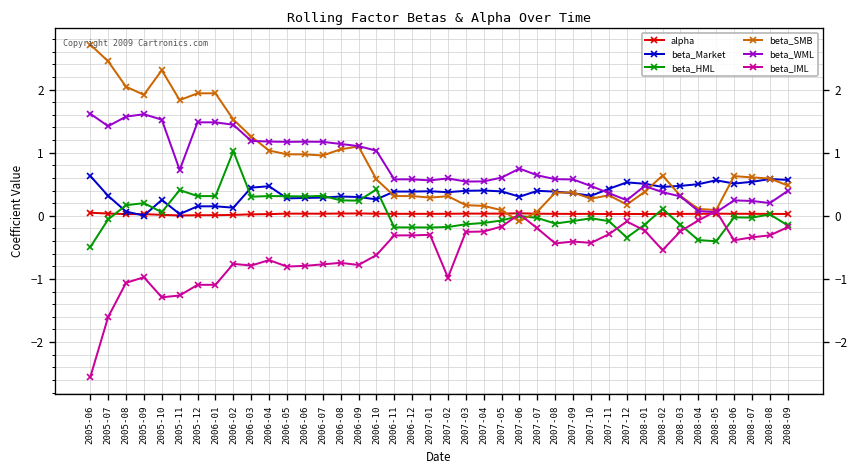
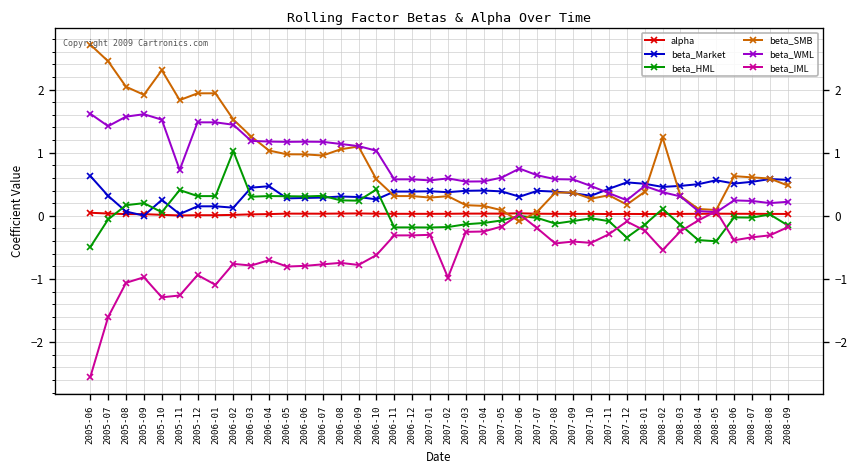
  {
    "alpha": {
      "2005-06": 0.0,
      "2005-07": 0.0,
      "2005-12": 0.0,
      "2006-01": 0.0,
      "2006-02": 0.0,
      "2006-03": 0.0,
      "2006-04": 0.0,
      "2006-05": 0.0,
      "2006-06": 0.0,
      "2006-07": 0.0,
      "2006-08": 0.0,
      "2006-09": 0.0,
      "2006-10": 0.0,
      "2006-11": 0.0,
      "2006-12": 0.0,
      "2007-01": 0.0,
      "2007-02": 0.0,
      "2007-03": 0.0,
      "2007-04": 0.0,
      "2007-05": 0.0,
      "2007-08": 0.0,
      "2007-09": 0.0,
      "2007-10": 0.0,
      "2007-11": 0.0,
      "2007-12": 0.0,
      "2008-01": 0.0,
      "2008-02": 0.0,
      "2008-03": 0.0,
      "2008-06": 0.0,
      "2008-07": 0.0,
      "2008-09": 0.0
    },
    "beta_Market": {
      "2005-06": 0.6,
      "2005-07": 0.3,
      "2005-10": 0.3,
      "2005-12": 0.1,
      "2006-01": 0.1,
      "2006-02": 0.1,
      "2006-03": 0.4,
      "2006-04": 0.5,
      "2006-08": 0.3,
      "2006-09": 0.3,
      "2006-10": 0.3,
      "2006-11": 0.4,
      "2006-12": 0.4,
      "2007-01": 0.4,
      "2007-02": 0.4,
      "2007-03": 0.4,
      "2007-04": 0.4,
      "2007-05": 0.4,
      "2007-06": 0.3,
      "2007-07": 0.4,
      "2007-11": 0.4,
      "2007-12": 0.5,
      "2008-02": 0.5,
      "2008-03": 0.5,
      "2008-04": 0.5,
      "2008-05": 0.6,
      "2008-06": 0.5,
      "2008-07": 0.5,
      "2008-09": 0.6
    },
    "beta_HML": {
      "2005-06": -0.5,
      "2005-07": -0.1,
      "2005-08": 0.2,
      "2005-09": 0.2,
      "2005-11": 0.4,
      "2005-12": 0.3,
      "2006-01": 0.3,
      "2006-02": 1.0,
      "2006-03": 0.3,
      "2006-04": 0.3,
      "2006-08": 0.2,
      "2006-09": 0.2,
      "2006-10": 0.4,
      "2006-11": -0.2,
      "2006-12": -0.2,
      "2007-01": -0.2,
      "2007-02": -0.2,
      "2007-03": -0.1,
      "2007-04": -0.1,
      "2007-05": -0.1,
      "2007-07": 0.0,
      "2007-08": -0.1,
      "2007-09": -0.1,
      "2007-10": 0.0,
      "2007-11": -0.1,
      "2007-12": -0.3,
      "2008-01": -0.1,
      "2008-02": 0.1,
      "2008-03": -0.1,
      "2008-04": -0.4,
      "2008-05": -0.4,
      "2008-06": 0.0,
      "2008-07": 0.0
    },
    "beta_SMB": {
      "2005-07": 2.4,
      "2005-08": 2.0,
      "2005-09": 1.9,
      "2005-10": 2.3,
      "2005-11": 1.8,
      "2005-12": 1.9,
      "2006-01": 1.9,
      "2006-02": 1.5,
      "2006-03": 1.3,
      "2006-04": 1.0,
      "2006-05": 1.0,
      "2006-06": 1.0,
      "2006-07": 1.0,
      "2006-08": 1.1,
      "2006-10": 0.6,
      "2006-11": 0.3,
      "2006-12": 0.3,
      "2007-01": 0.3,
      "2007-02": 0.3,
      "2007-03": 0.2,
      "2007-04": 0.2,
      "2007-05": 0.1,
      "2007-06": -0.1,
      "2007-12": 0.2,
      "2008-01": 0.4,
-     "2008-02": 0.6,
+     "2008-02": 1.2,
      "2008-06": 0.6,
      "2008-07": 0.6,
      "2008-09": 0.5
    },
    "beta_WML": {
      "2005-06": 1.6,
      "2005-07": 1.4,
      "2005-08": 1.6,
      "2005-09": 1.6,
      "2005-10": 1.5,
      "2005-11": 0.7,
      "2005-12": 1.5,
      "2006-01": 1.5,
      "2006-02": 1.4,
      "2006-03": 1.2,
      "2006-04": 1.2,
      "2006-05": 1.2,
      "2006-06": 1.2,
      "2006-07": 1.2,
      "2006-08": 1.1,
      "2006-10": 1.0,
      "2006-11": 0.6,
      "2006-12": 0.6,
      "2007-01": 0.6,
      "2007-02": 0.6,
      "2007-03": 0.5,
      "2007-04": 0.5,
      "2007-05": 0.6,
      "2007-06": 0.7,
      "2007-07": 0.6,
      "2007-08": 0.6,
      "2007-09": 0.6,
      "2007-10": 0.5,
      "2007-12": 0.2,
      "2008-02": 0.4,
      "2008-06": 0.2,
      "2008-07": 0.2,
      "2008-08": 0.2,
-     "2008-09": 0.4
+     "2008-09": 0.2
    },
    "beta_IML": {
      "2005-06": -2.6,
      "2005-07": -1.6,
      "2005-08": -1.1,
      "2005-09": -1.0,
      "2005-10": -1.3,
      "2005-11": -1.3,
-     "2005-12": -1.1,
+     "2005-12": -0.9,
      "2006-01": -1.1,
      "2006-02": -0.8,
      "2006-03": -0.8,
      "2006-04": -0.7,
      "2006-05": -0.8,
      "2006-06": -0.8,
      "2006-07": -0.8,
      "2006-08": -0.7,
      "2006-09": -0.8,
      "2006-10": -0.6,
      "2006-11": -0.3,
      "2006-12": -0.3,
      "2007-01": -0.3,
      "2007-02": -1.0,
      "2007-03": -0.3,
      "2007-04": -0.2,
      "2007-05": -0.2,
      "2007-07": -0.2,
      "2007-08": -0.4,
      "2007-09": -0.4,
      "2007-10": -0.4,
      "2007-11": -0.3,
      "2007-12": -0.1,
      "2008-01": -0.2,
      "2008-02": -0.5,
      "2008-03": -0.2,
      "2008-04": -0.1,
      "2008-06": -0.4,
      "2008-07": -0.3,
      "2008-08": -0.3
    }
  }
